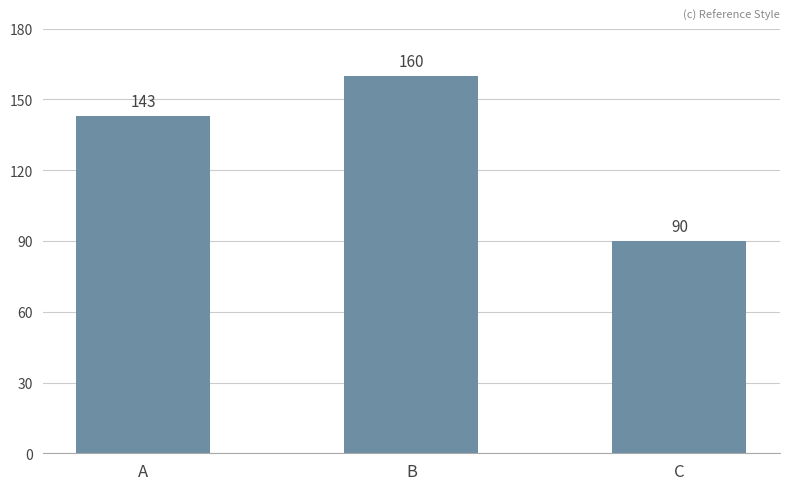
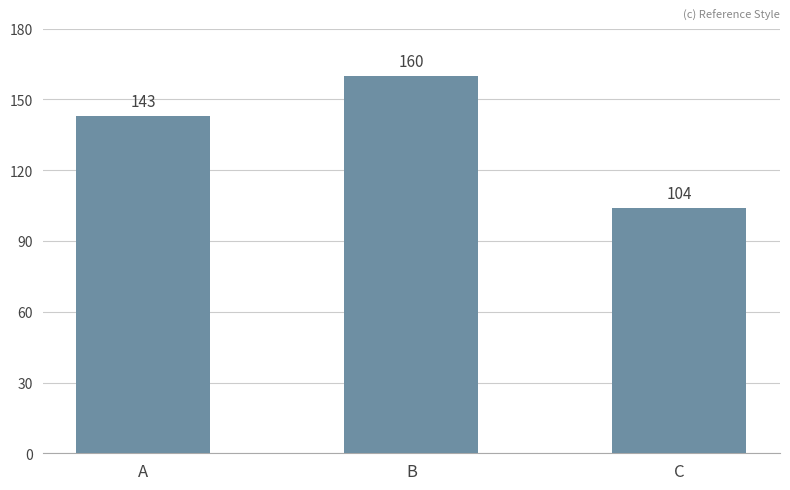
  {
    "A": 143,
    "B": 160,
-   "C": 90
+   "C": 104
  }
